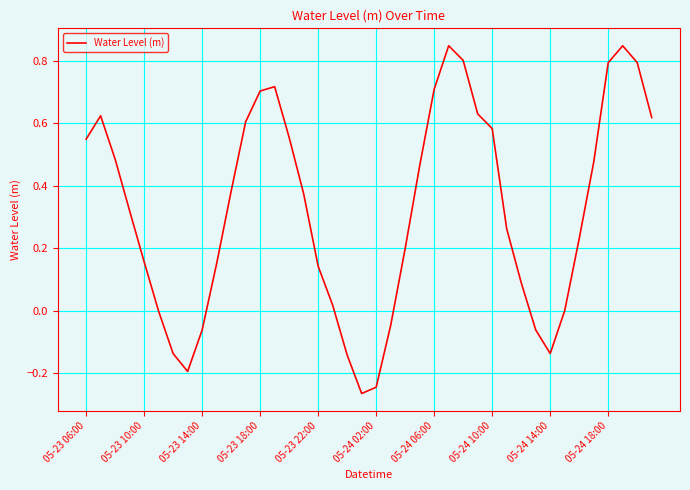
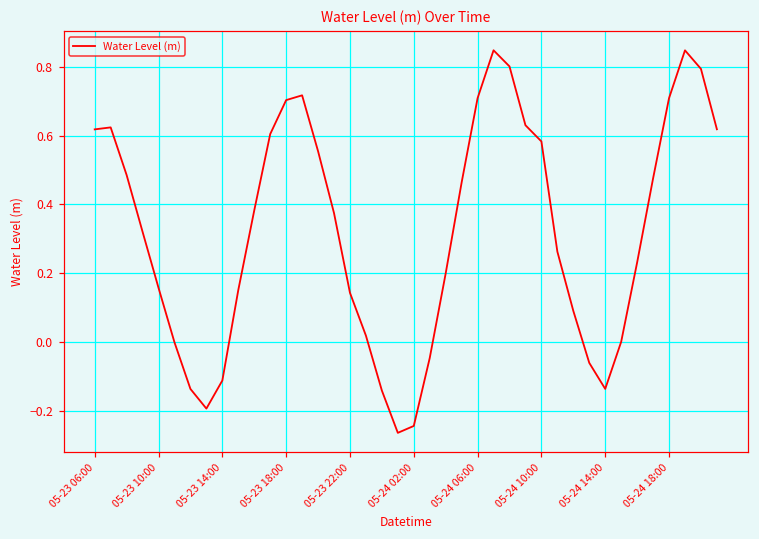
  {
-   "05-23 06:00": 0.55,
+   "05-23 06:00": 0.62,
    "05-23 10:00": 0.16,
-   "05-23 14:00": -0.06,
+   "05-23 14:00": -0.11,
    "05-23 18:00": 0.70,
    "05-23 22:00": 0.14,
    "05-24 02:00": -0.24,
    "05-24 06:00": 0.71,
    "05-24 10:00": 0.58,
    "05-24 14:00": -0.14,
-   "05-24 18:00": 0.79
+   "05-24 18:00": 0.71
  }
